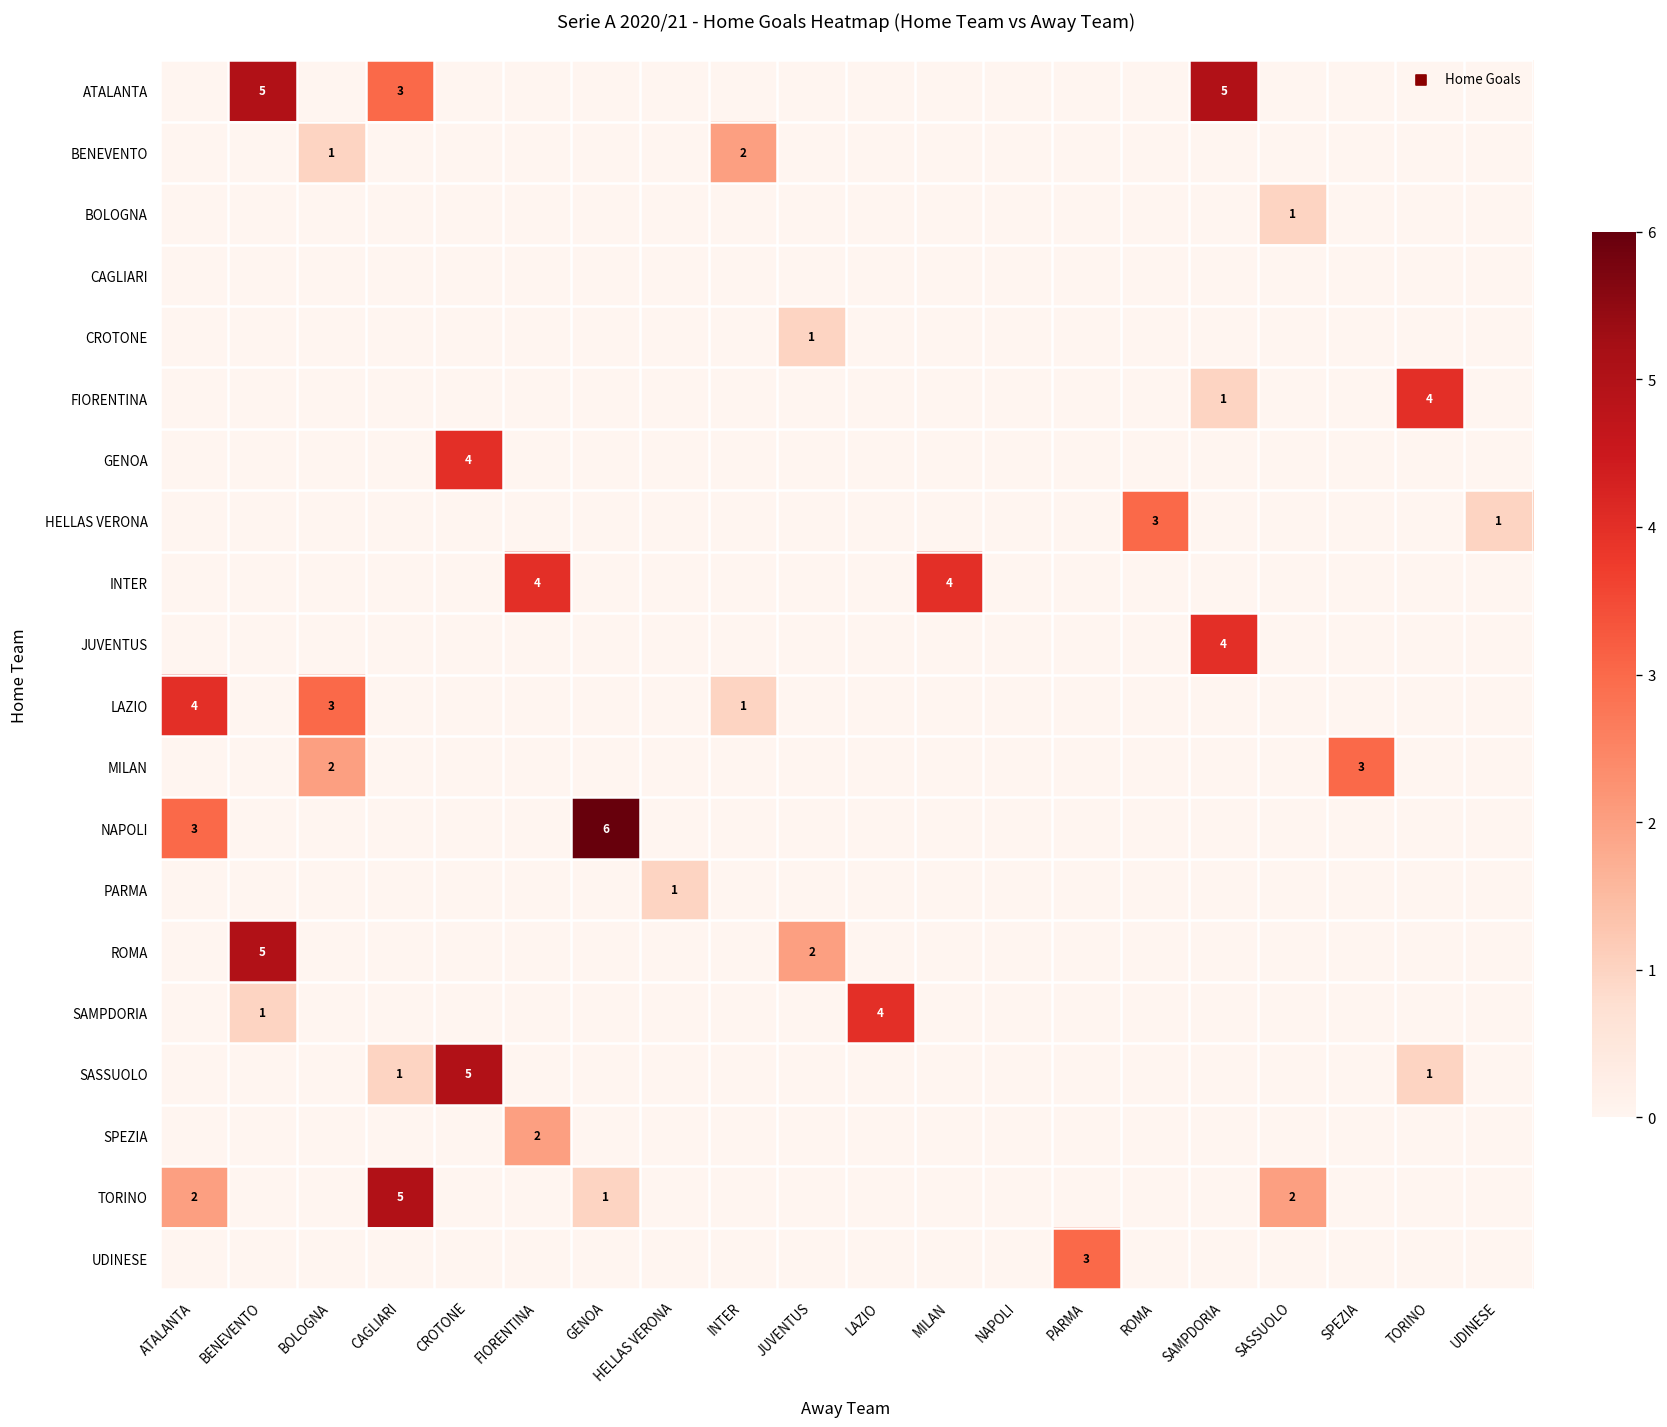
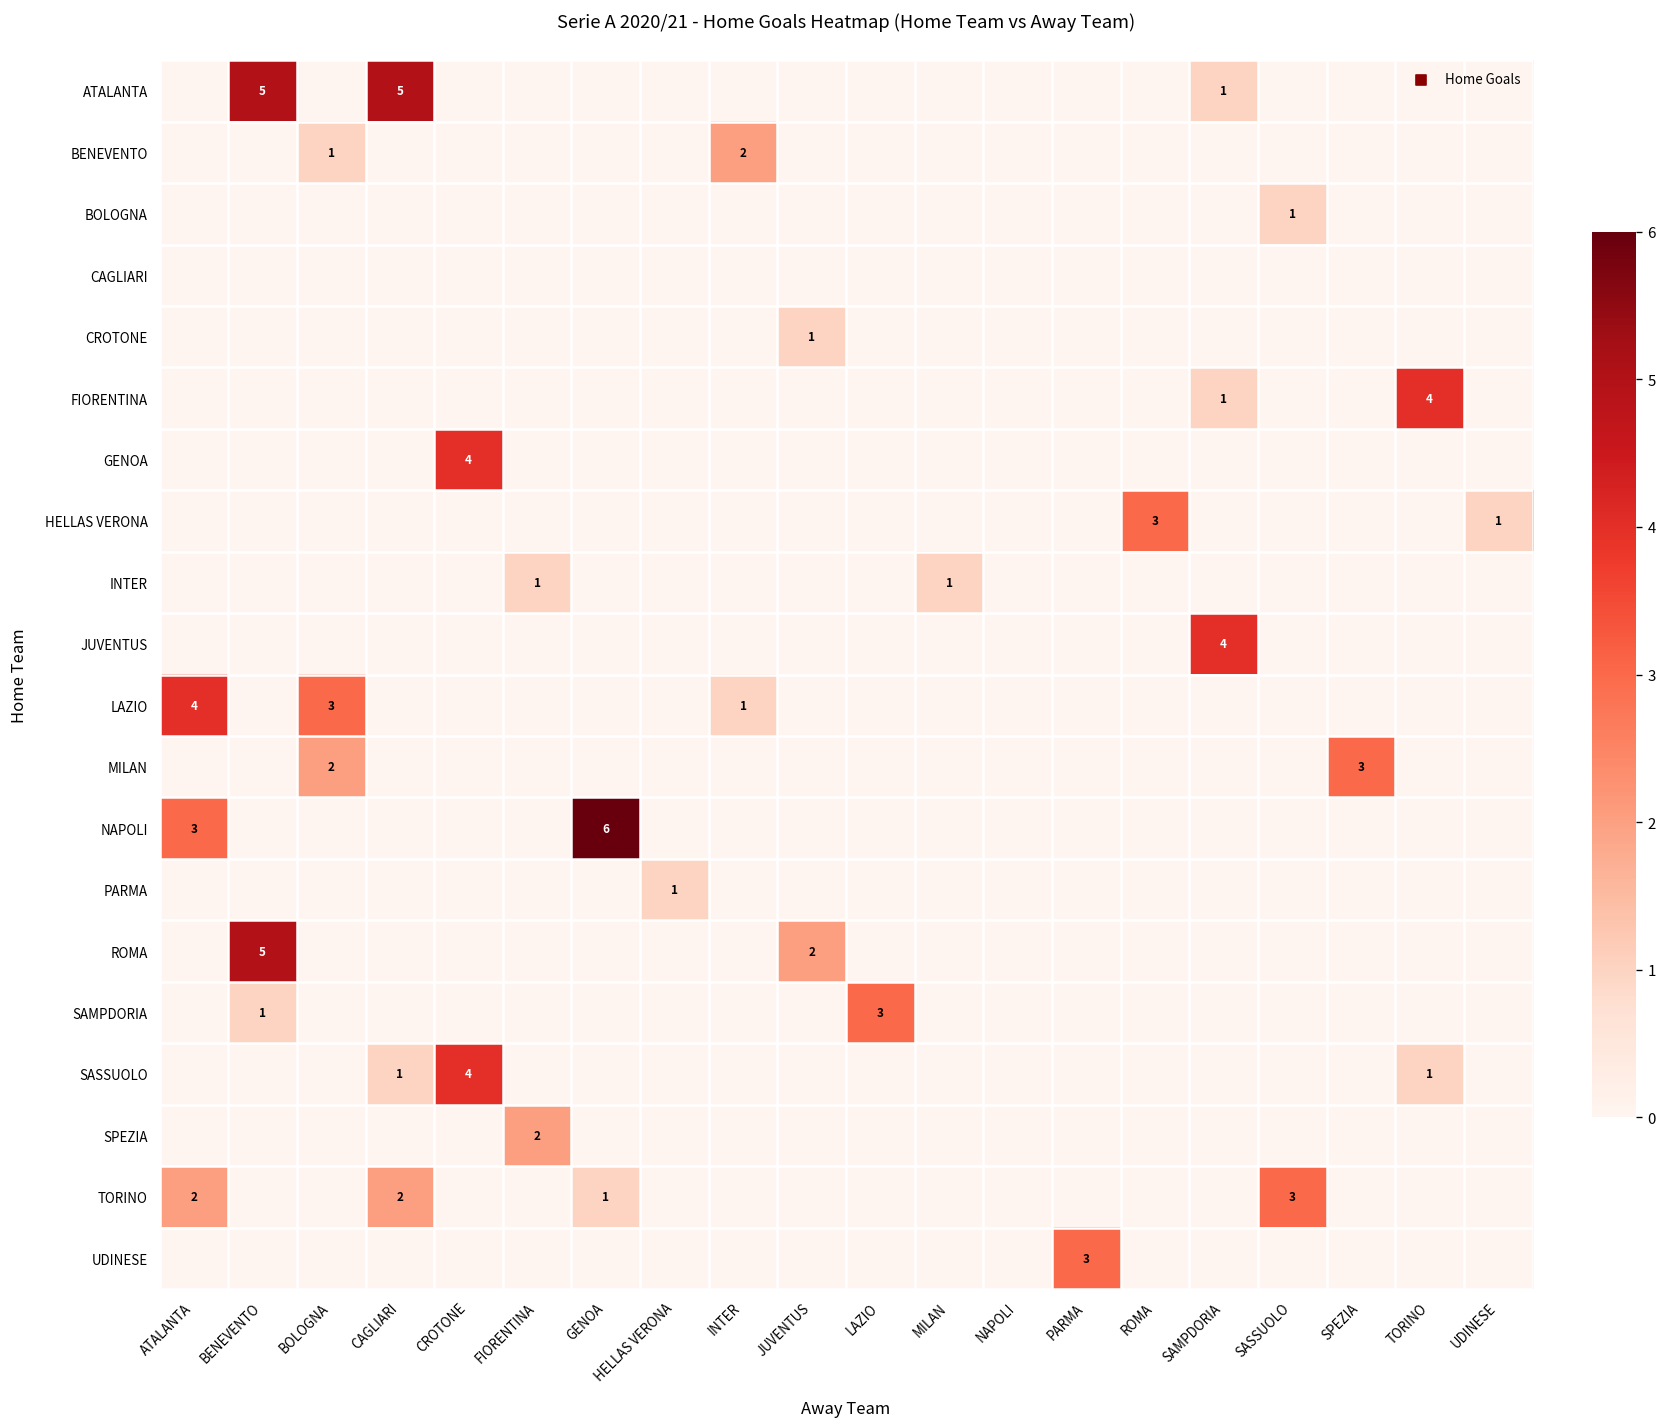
  {
    "ATALANTA": {
      "BENEVENTO": 5,
-     "CAGLIARI": 3,
-     "SAMPDORIA": 5
+     "CAGLIARI": 5,
+     "SAMPDORIA": 1
    },
    "BENEVENTO": {
      "BOLOGNA": 1,
      "INTER": 2
    },
    "BOLOGNA": {
      "SASSUOLO": 1
    },
    "CROTONE": {
      "JUVENTUS": 1
    },
    "FIORENTINA": {
      "SAMPDORIA": 1,
      "TORINO": 4
    },
    "GENOA": {
      "CROTONE": 4
    },
    "HELLAS VERONA": {
      "ROMA": 3,
      "UDINESE": 1
    },
    "INTER": {
-     "FIORENTINA": 4,
-     "MILAN": 4
+     "FIORENTINA": 1,
+     "MILAN": 1
    },
    "JUVENTUS": {
      "SAMPDORIA": 4
    },
    "LAZIO": {
      "ATALANTA": 4,
      "BOLOGNA": 3,
      "INTER": 1
    },
    "MILAN": {
      "BOLOGNA": 2,
      "SPEZIA": 3
    },
    "NAPOLI": {
      "ATALANTA": 3,
      "GENOA": 6
    },
    "PARMA": {
      "HELLAS VERONA": 1
    },
    "ROMA": {
      "BENEVENTO": 5,
      "JUVENTUS": 2
    },
    "SAMPDORIA": {
      "BENEVENTO": 1,
-     "LAZIO": 4
+     "LAZIO": 3
    },
    "SASSUOLO": {
      "CAGLIARI": 1,
-     "CROTONE": 5,
+     "CROTONE": 4,
      "TORINO": 1
    },
    "SPEZIA": {
      "FIORENTINA": 2
    },
    "TORINO": {
      "ATALANTA": 2,
-     "CAGLIARI": 5,
+     "CAGLIARI": 2,
      "GENOA": 1,
-     "SASSUOLO": 2
+     "SASSUOLO": 3
    },
    "UDINESE": {
      "PARMA": 3
    }
  }
